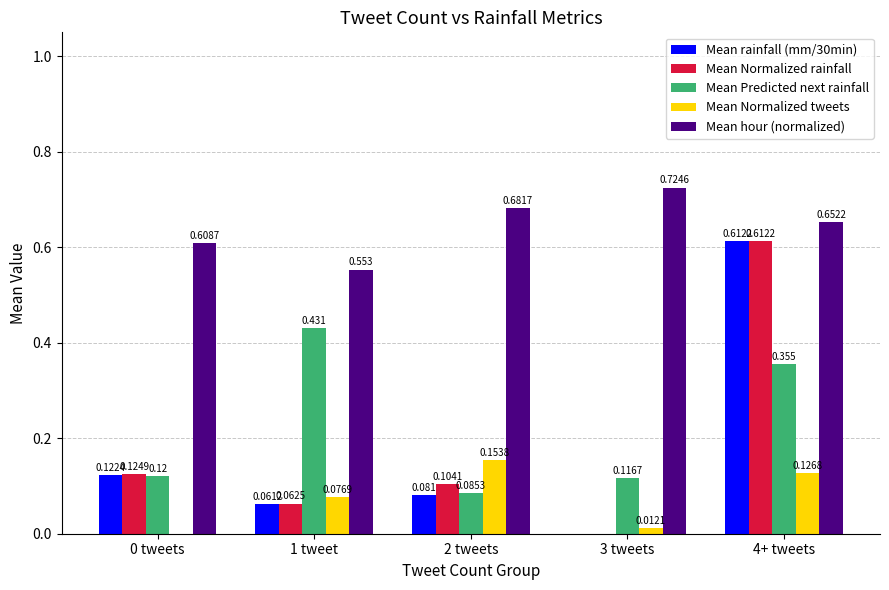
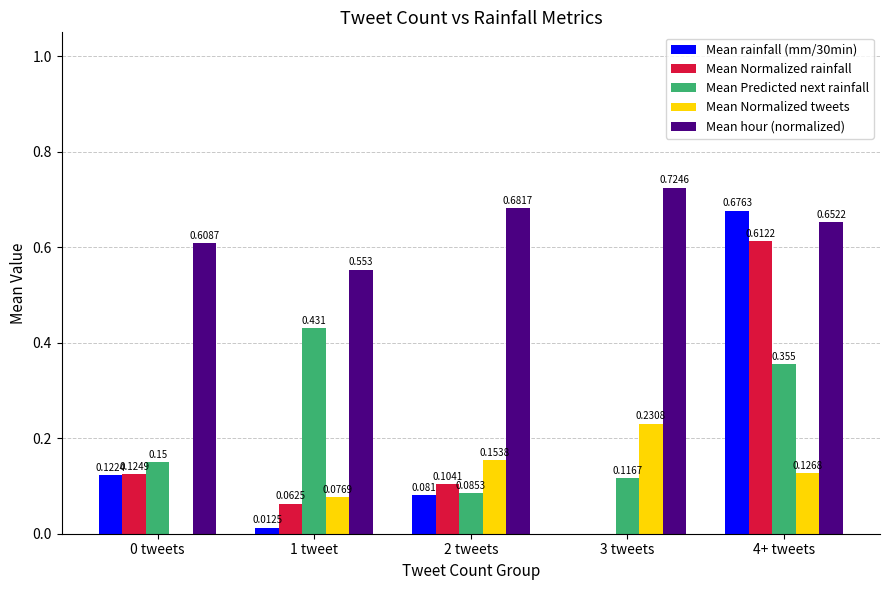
  {
    "Mean rainfall (mm/30min)": {
-     "1 tweet": 0.0612,
+     "1 tweet": 0.0125,
      "2 tweets": 0.081,
-     "4+ tweets": 0.6122
+     "4+ tweets": 0.6763
    },
    "Mean Normalized rainfall": {
      "1 tweet": 0.0625,
      "2 tweets": 0.1041,
      "4+ tweets": 0.6122
    },
    "Mean Predicted next rainfall": {
-     "0 tweets": 0.12,
+     "0 tweets": 0.15,
      "1 tweet": 0.431,
      "2 tweets": 0.0853,
      "3 tweets": 0.1167,
      "4+ tweets": 0.355
    },
    "Mean Normalized tweets": {
      "1 tweet": 0.0769,
      "2 tweets": 0.1538,
-     "3 tweets": 0.0121,
+     "3 tweets": 0.2308,
      "4+ tweets": 0.1268
    },
    "Mean hour (normalized)": {
      "0 tweets": 0.6087,
      "1 tweet": 0.553,
      "2 tweets": 0.6817,
      "3 tweets": 0.7246,
      "4+ tweets": 0.6522
    }
  }
